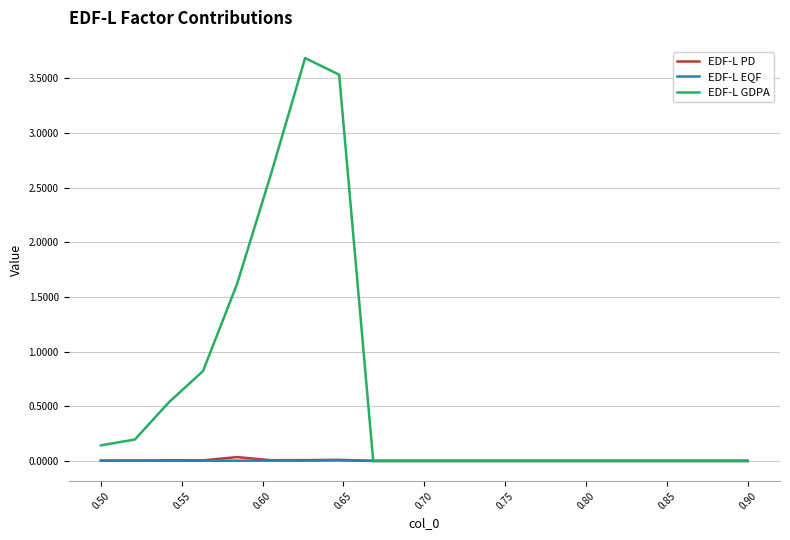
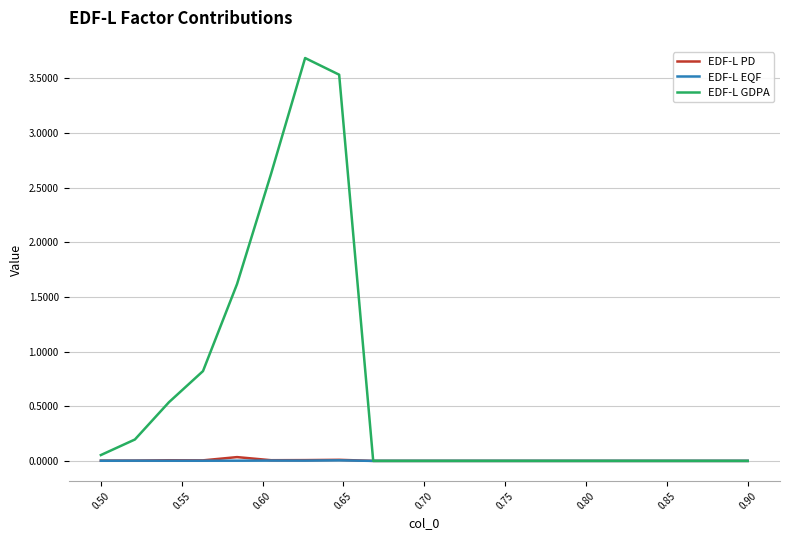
  {
    "EDF-L GDPA": {
-     "0.50": 0.14
+     "0.50": 0.05
    }
  }
